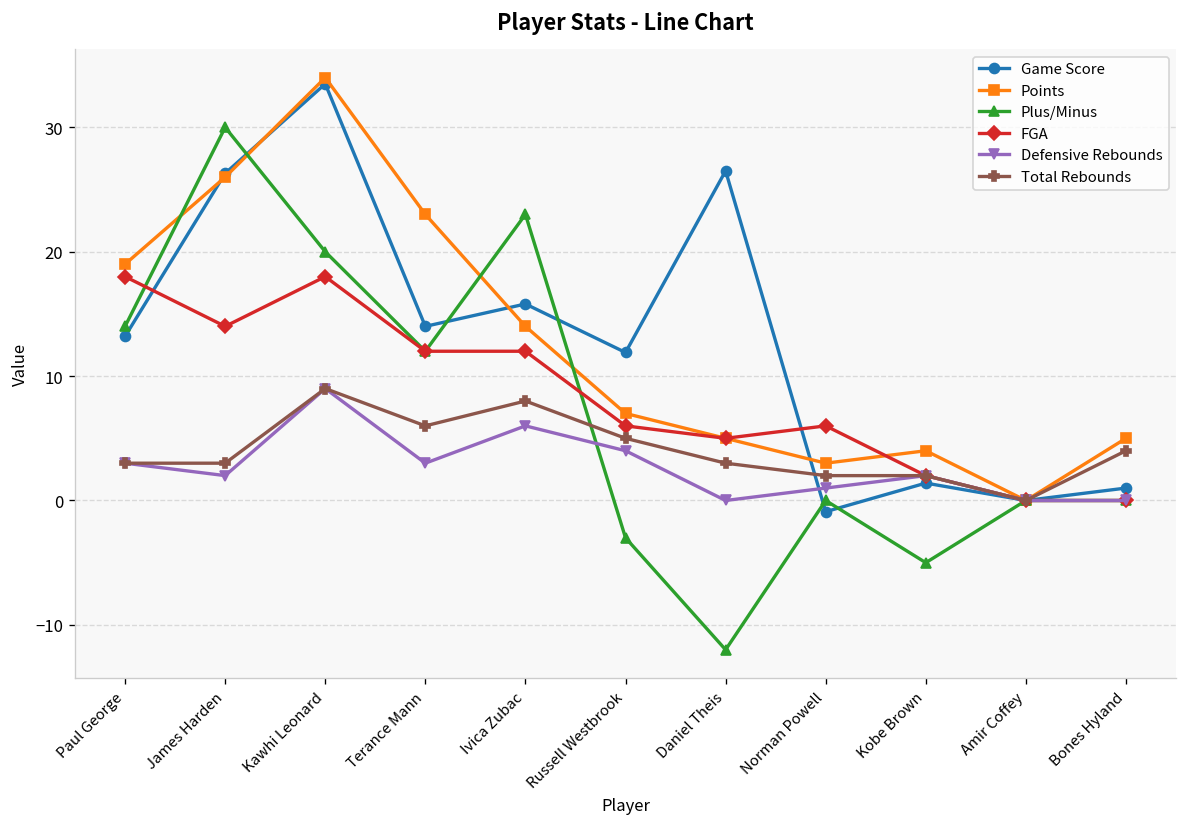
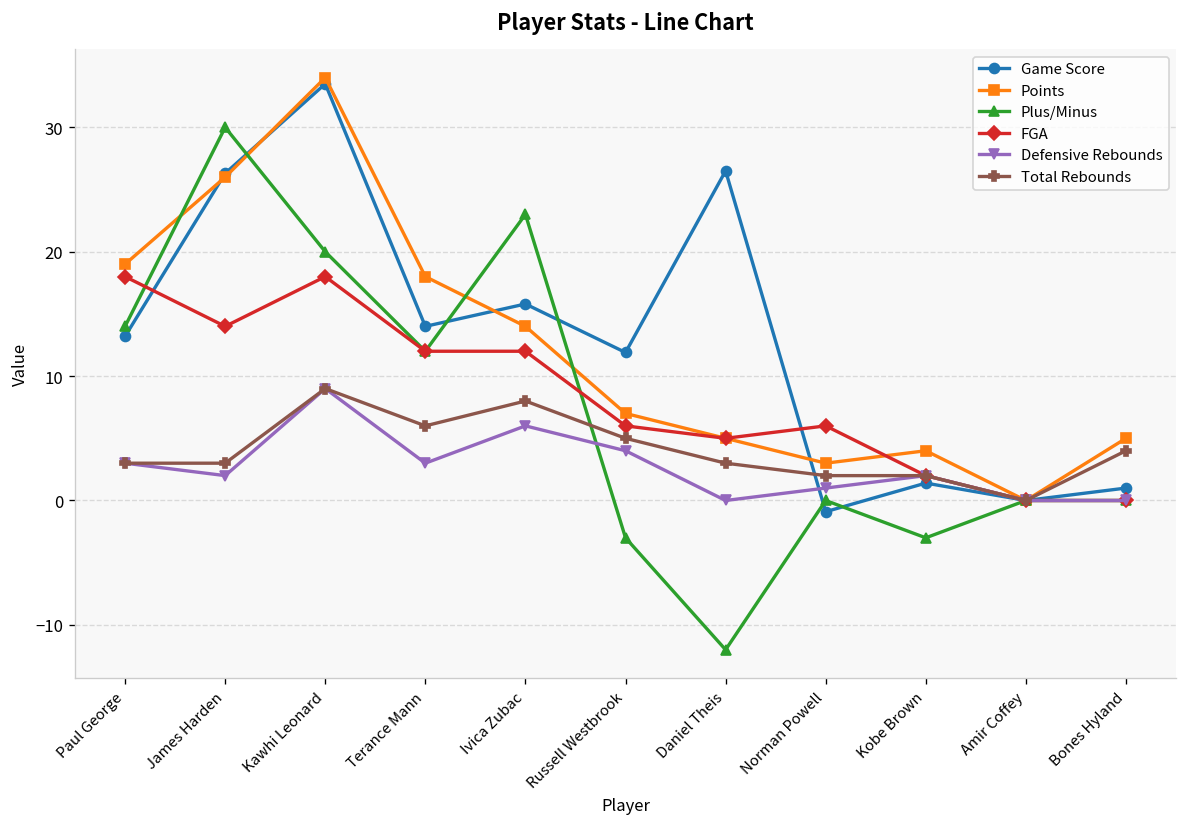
  {
    "Game Score": {
      "Paul George": 13,
      "James Harden": 26.3,
      "Kawhi Leonard": 33.5,
      "Terance Mann": 14,
      "Ivica Zubac": 16,
      "Russell Westbrook": 12,
      "Daniel Theis": 26.5,
      "Norman Powell": -1,
      "Kobe Brown": 1.4,
      "Bones Hyland": 1
    },
    "Points": {
      "Paul George": 19,
      "James Harden": 26,
      "Kawhi Leonard": 34,
-     "Terance Mann": 23,
+     "Terance Mann": 18,
      "Ivica Zubac": 14,
      "Russell Westbrook": 7,
      "Norman Powell": 3,
      "Kobe Brown": 4,
      "Bones Hyland": 5
    },
    "Plus/Minus": {
      "Paul George": 14,
      "James Harden": 30,
      "Kawhi Leonard": 20,
      "Ivica Zubac": 23,
      "Russell Westbrook": -3,
      "Daniel Theis": -12,
      "Norman Powell": 0,
-     "Kobe Brown": -5
+     "Kobe Brown": -3
    },
    "FGA": {
      "Paul George": 18,
      "James Harden": 14,
      "Kawhi Leonard": 18,
      "Ivica Zubac": 12,
      "Russell Westbrook": 6,
      "Norman Powell": 6
    },
    "Defensive Rebounds": {
      "James Harden": 2,
      "Terance Mann": 3,
      "Ivica Zubac": 6,
      "Russell Westbrook": 4,
      "Daniel Theis": 0,
      "Norman Powell": 1
    },
    "Total Rebounds": {
      "James Harden": 3,
      "Terance Mann": 6,
      "Ivica Zubac": 8,
      "Russell Westbrook": 5,
      "Daniel Theis": 3,
      "Norman Powell": 2,
      "Bones Hyland": 4
    }
  }
